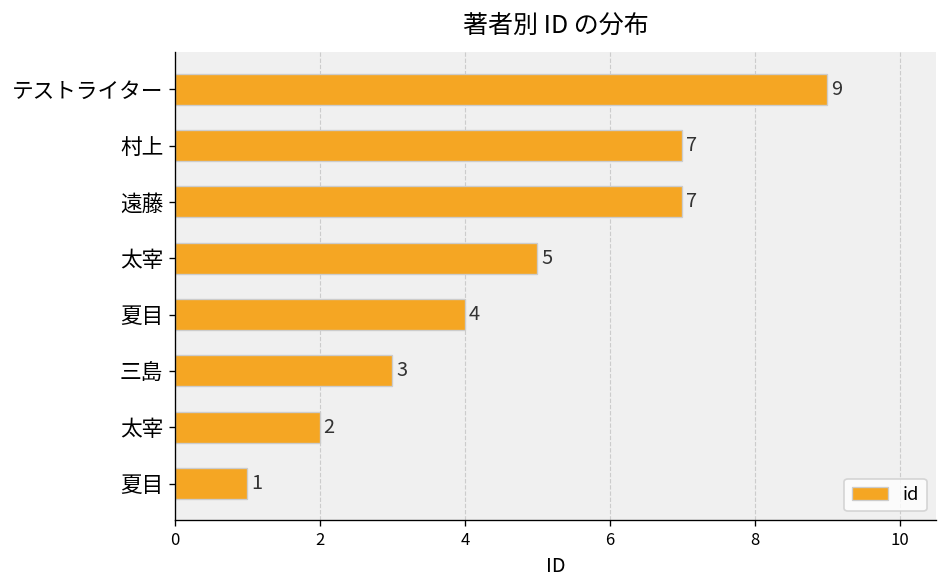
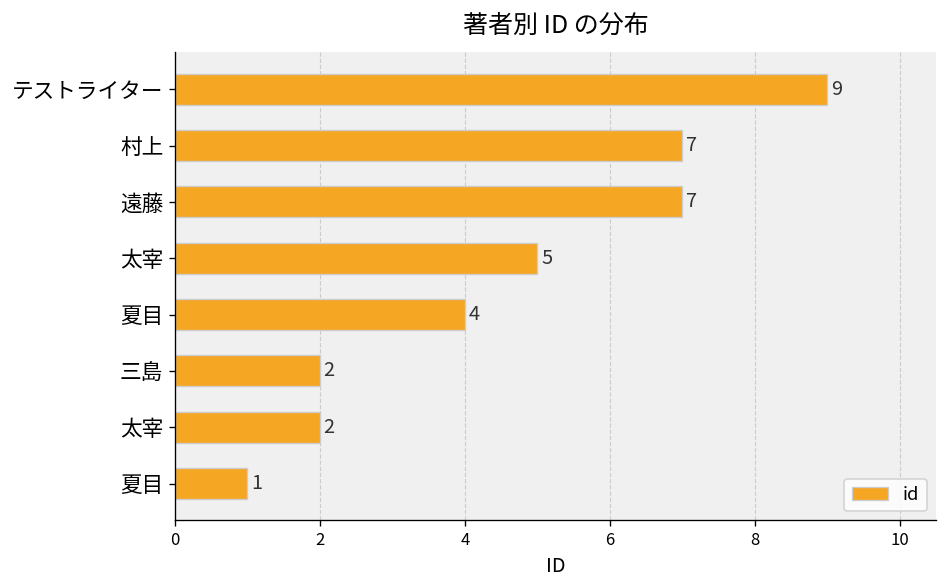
  {
    "テストライター": 9,
    "村上": 7,
    "遠藤": 7,
-   "三島": 3
+   "三島": 2
  }
